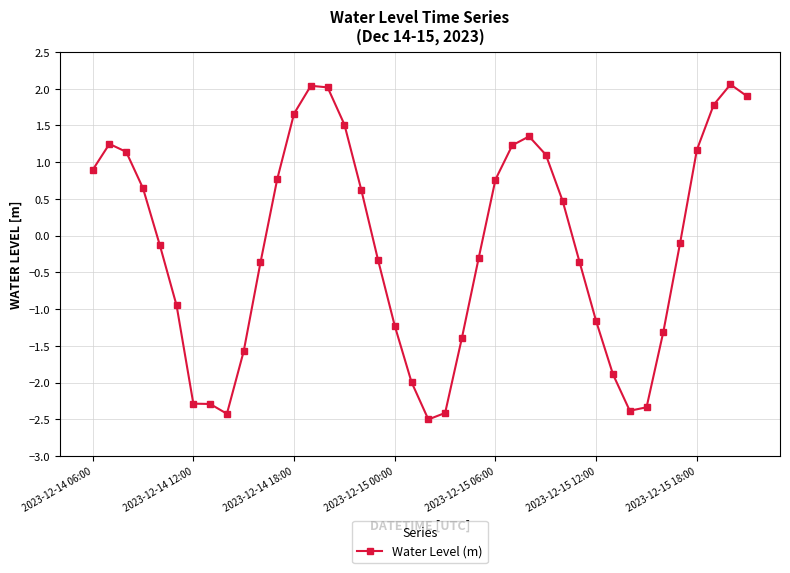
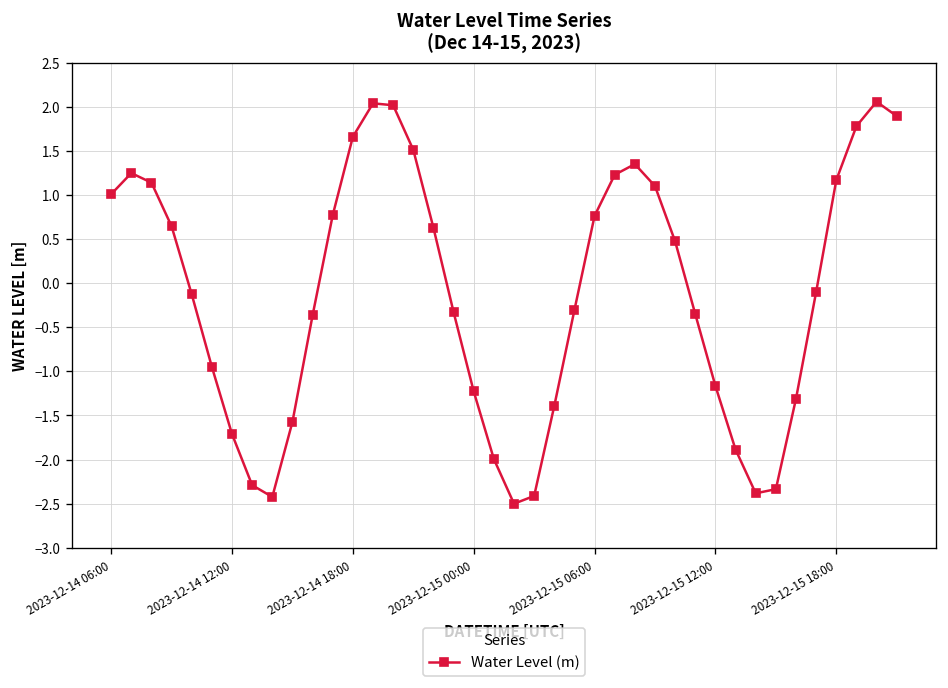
  {
-   "2023-12-14 06:00": 0.9,
-   "2023-12-14 12:00": -2.3,
+   "2023-12-14 06:00": 1.0,
+   "2023-12-14 12:00": -1.7,
    "2023-12-14 18:00": 1.7,
    "2023-12-15 00:00": -1.2,
    "2023-12-15 06:00": 0.8,
    "2023-12-15 12:00": -1.2,
    "2023-12-15 18:00": 1.2
  }
